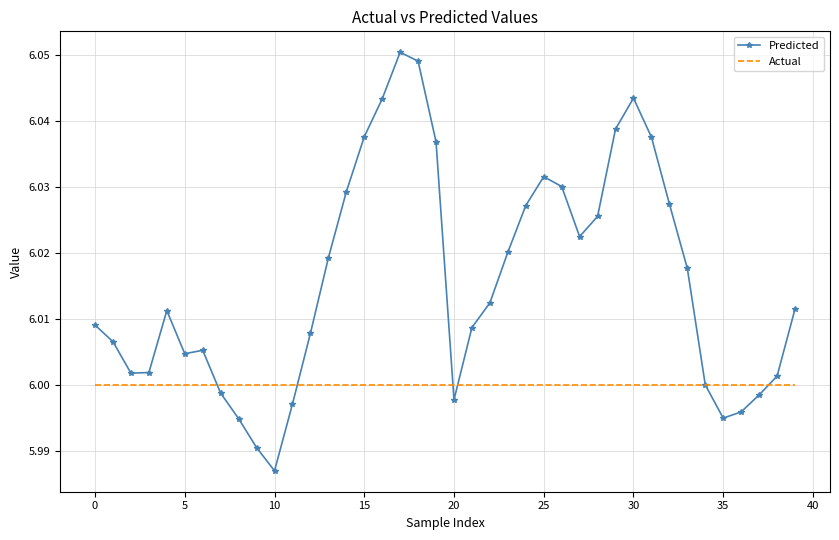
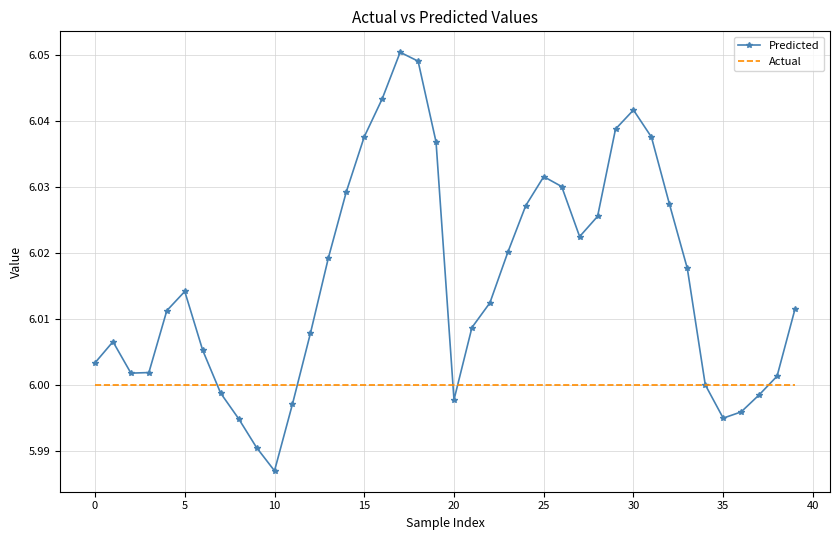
  {
    "Predicted": {
-     "0": 6.009,
-     "5": 6.005,
+     "0": 6.003,
+     "5": 6.014,
      "10": 5.987,
      "15": 6.038,
      "20": 5.998,
      "25": 6.032,
-     "30": 6.043,
+     "30": 6.042,
      "35": 5.995
    },
    "Actual": {
      "0": 6.000,
      "5": 6.000,
      "10": 6.000,
      "15": 6.000,
      "20": 6.000,
      "25": 6.000,
      "30": 6.000,
      "35": 6.000
    }
  }
